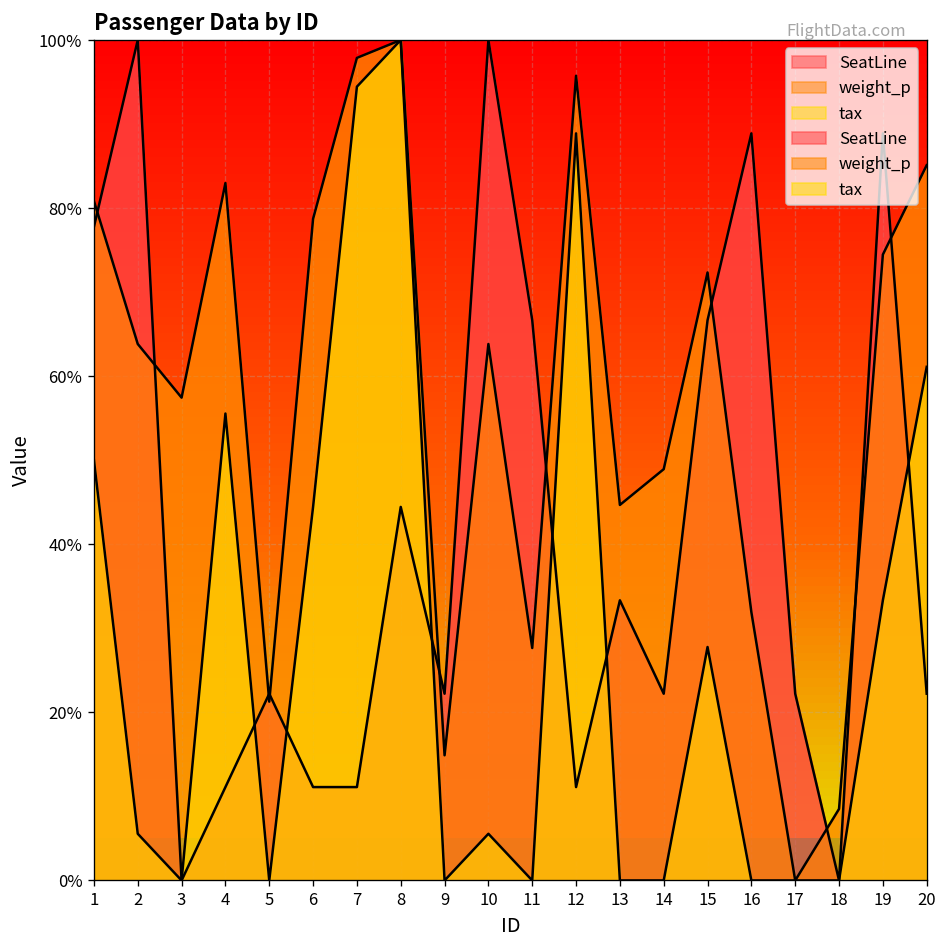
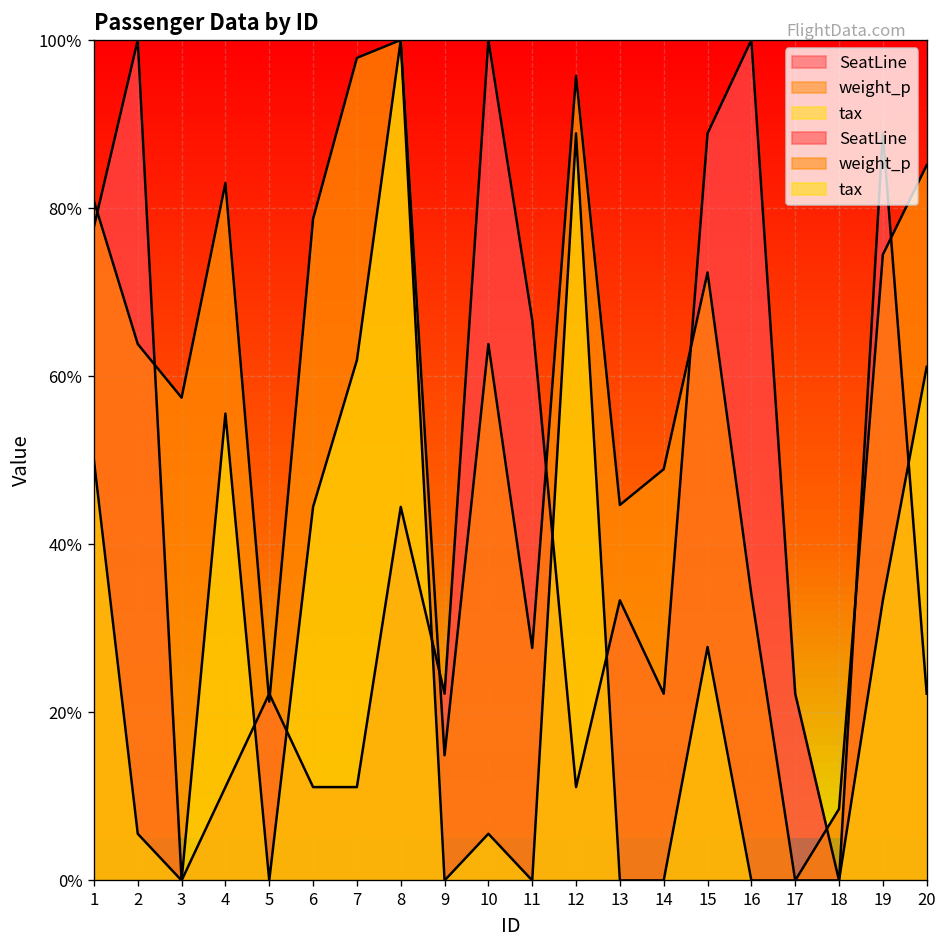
  {
    "SeatLine": {
      "1": "78%",
      "2": "100%",
      "4": "11%",
      "5": "22%",
      "6": "11%",
      "7": "11%",
      "8": "44%",
      "9": "22%",
      "10": "100%",
      "11": "67%",
      "12": "11%",
      "13": "33%",
      "14": "22%",
-     "15": "67%",
-     "16": "89%",
+     "15": "89%",
+     "16": "100%",
      "17": "22%",
      "20": "22%"
    },
    "weight_p": {
      "1": "81%",
      "2": "64%",
      "3": "57%",
      "4": "83%",
      "5": "21%",
      "6": "79%",
      "7": "98%",
      "9": "15%",
      "10": "64%",
      "11": "28%",
      "12": "96%",
      "13": "45%",
      "14": "49%",
      "15": "72%",
-     "16": "32%",
+     "16": "34%",
      "18": "9%",
      "19": "74%",
      "20": "85%"
    },
    "tax": {
      "1": "50%",
      "2": "6%",
      "4": "56%",
      "5": "0%",
      "6": "44%",
-     "7": "94%",
+     "7": "62%",
      "9": "0%",
      "10": "6%",
      "11": "0%",
      "12": "89%",
      "13": "0%",
      "14": "0%",
      "15": "28%",
      "16": "0%",
      "19": "33%",
      "20": "61%"
    }
  }
